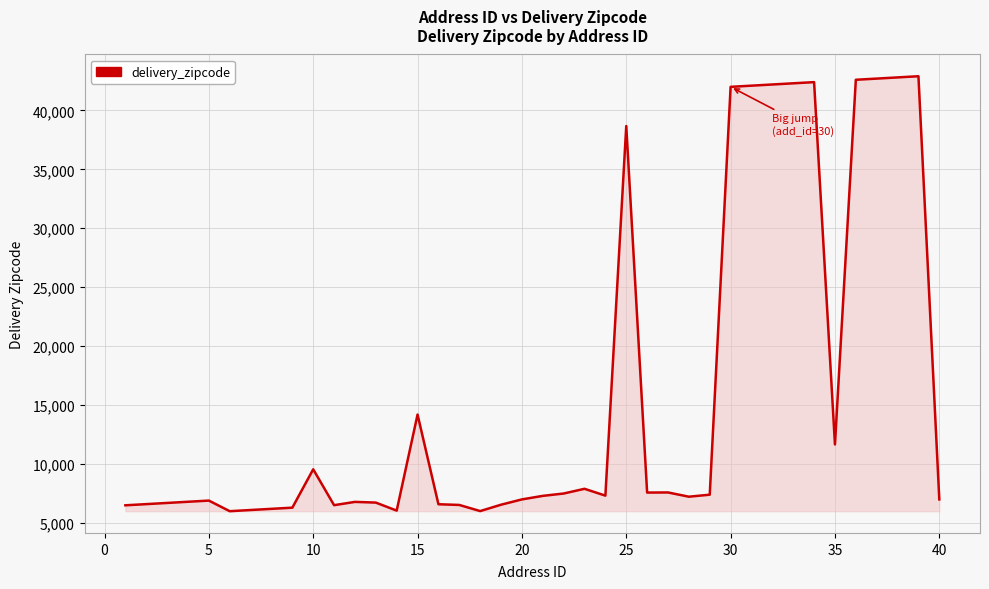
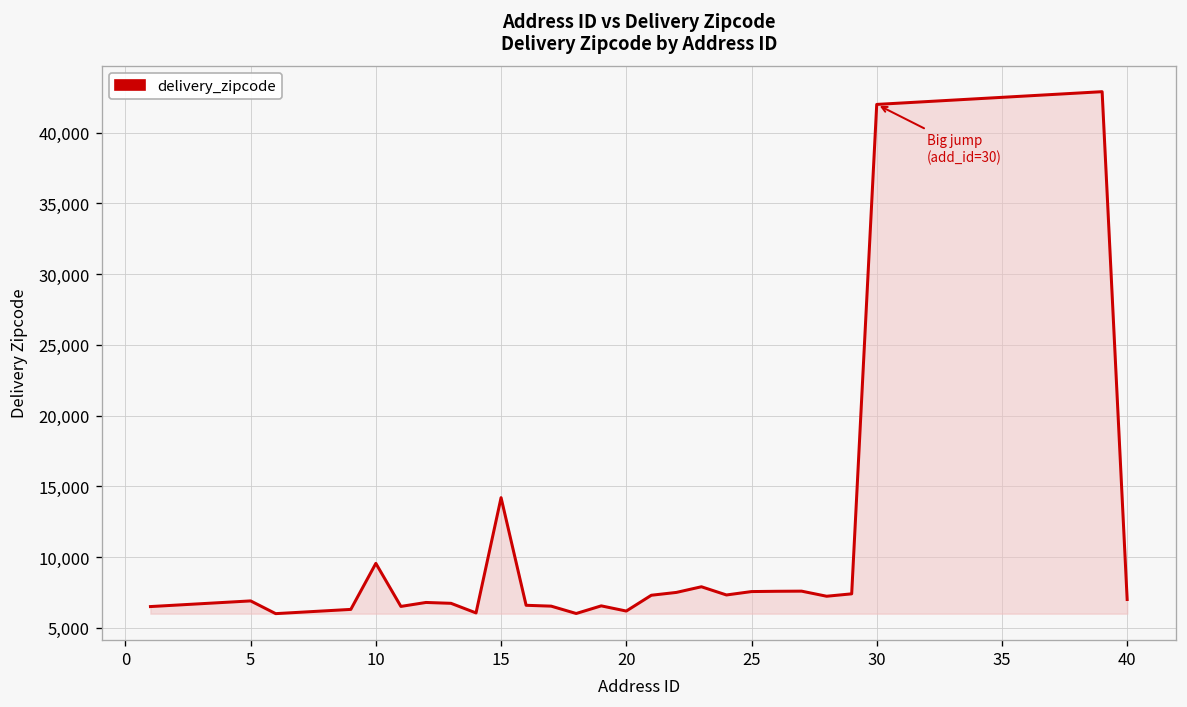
  {
    "5": "6,900",
    "10": "9,600",
    "15": "14,200",
-   "20": "7,000",
-   "25": "38,700",
+   "20": "6,200",
+   "25": "7,600",
    "30": "42,000",
-   "35": "11,700",
+   "35": "42,500",
    "40": "7,000"
  }
